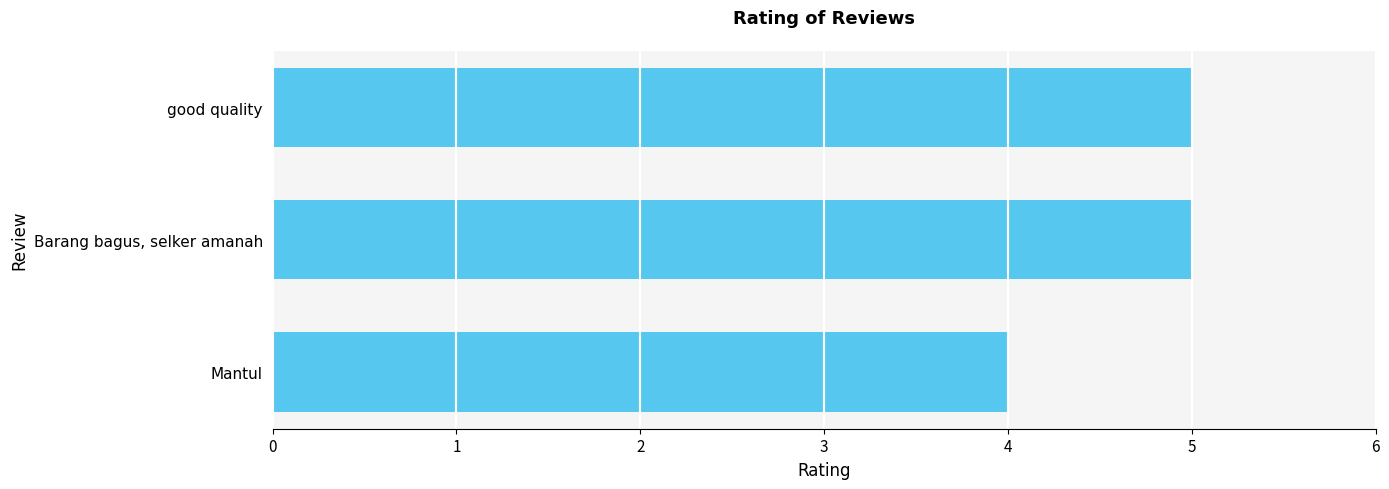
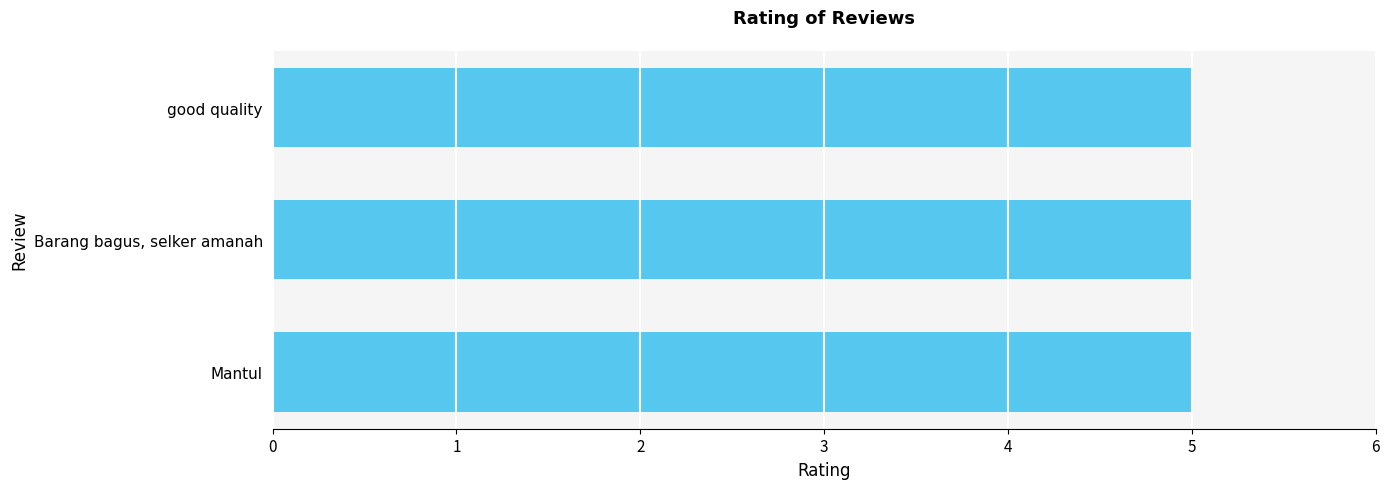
  {
    "good quality": 5,
    "Barang bagus, selker amanah": 5,
-   "Mantul": 4
+   "Mantul": 5
  }
